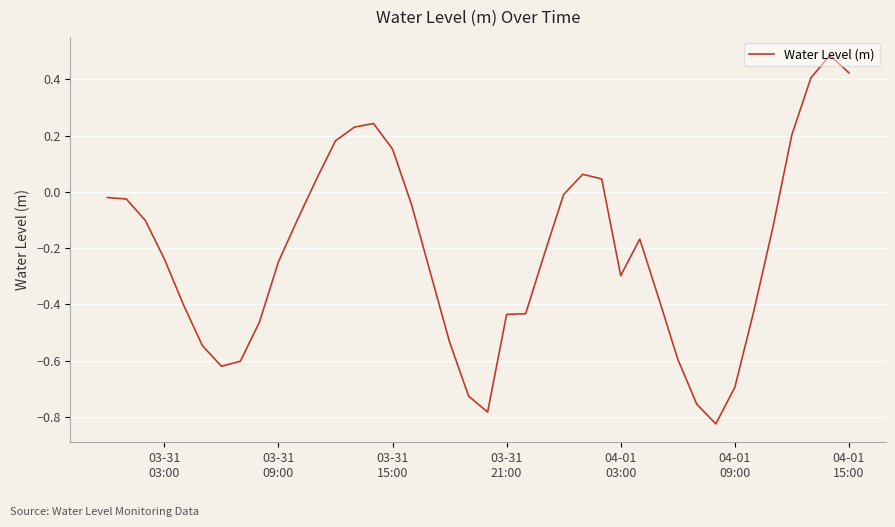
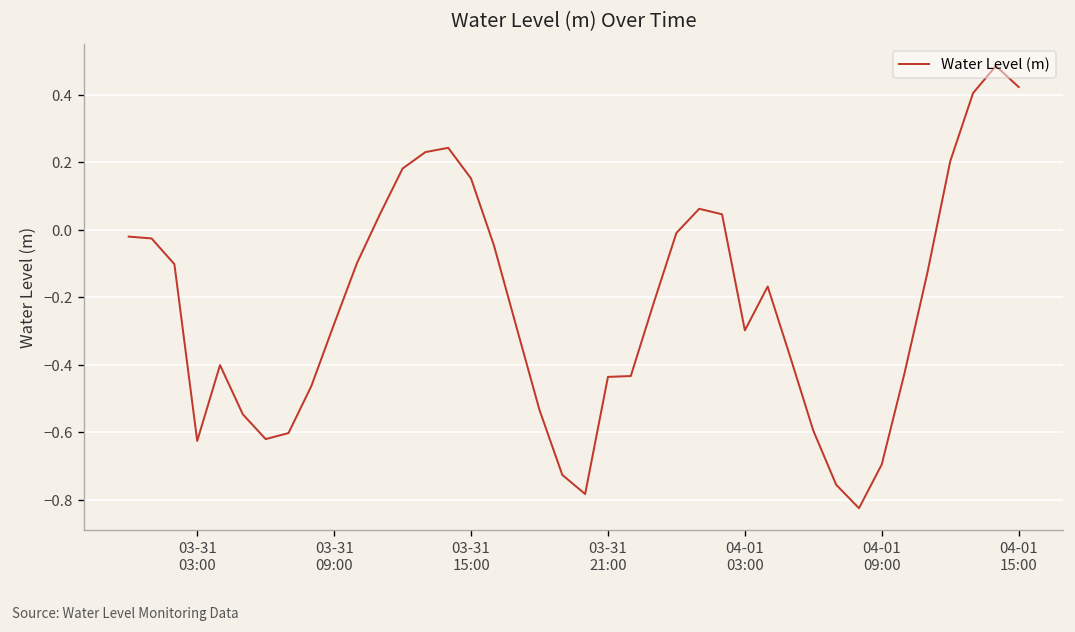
  {
-   "03-31 03:00": -0.24,
-   "03-31 09:00": -0.25,
+   "03-31 03:00": -0.63,
+   "03-31 09:00": -0.28,
    "03-31 15:00": 0.15,
    "03-31 21:00": -0.44,
    "04-01 03:00": -0.30,
    "04-01 09:00": -0.70,
    "04-01 15:00": 0.42
  }
